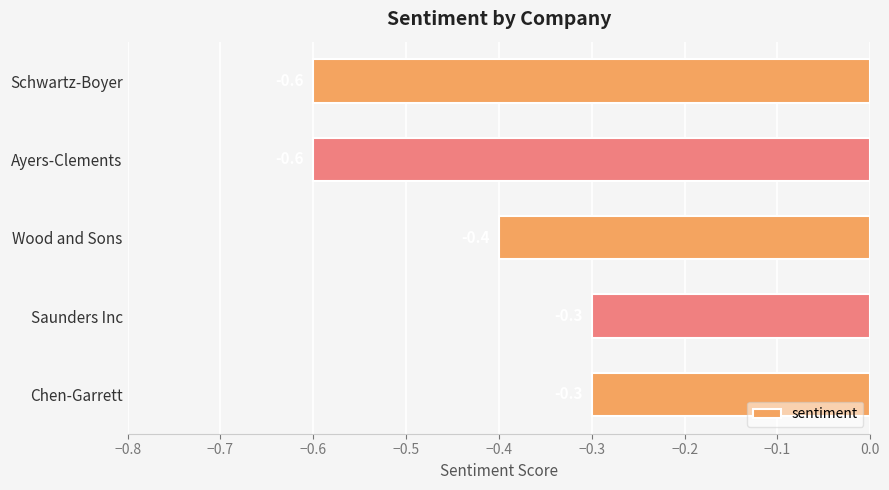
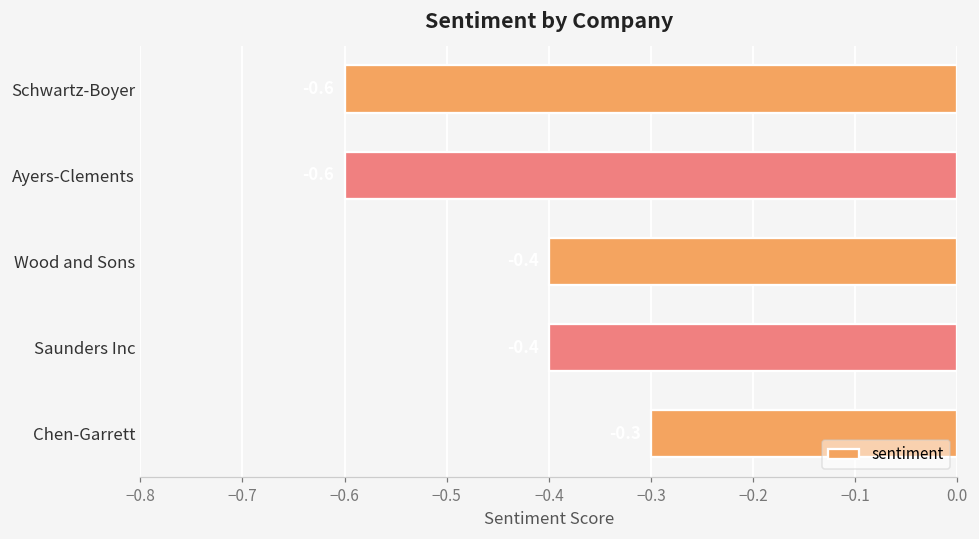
  {
    "Schwartz-Boyer": -0.6,
    "Ayers-Clements": -0.6,
    "Wood and Sons": -0.4,
-   "Saunders Inc": -0.3,
+   "Saunders Inc": -0.4,
    "Chen-Garrett": -0.3
  }
